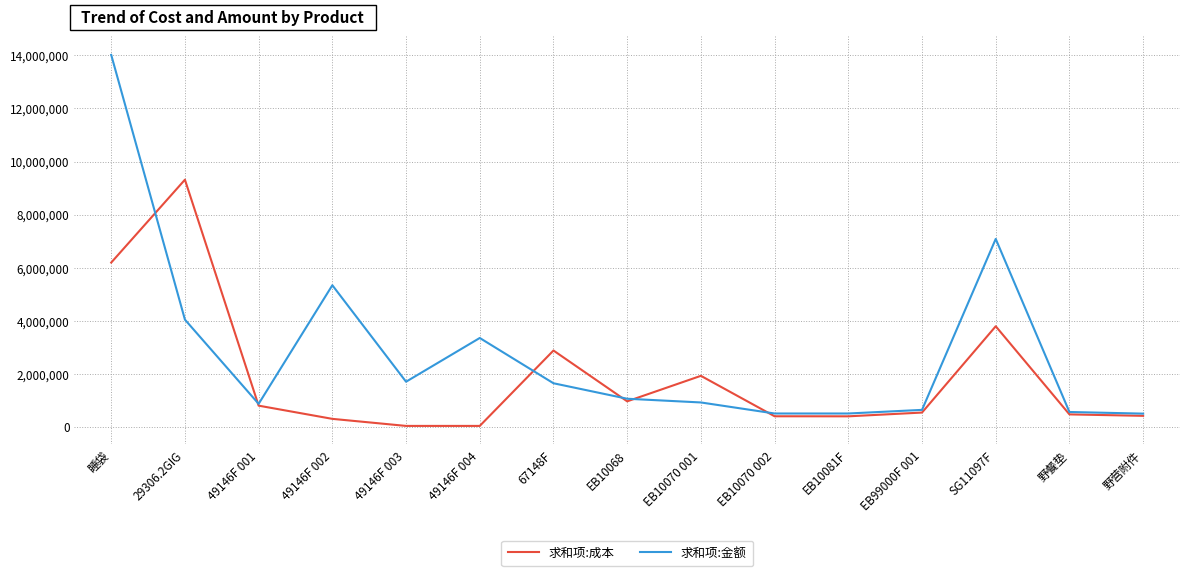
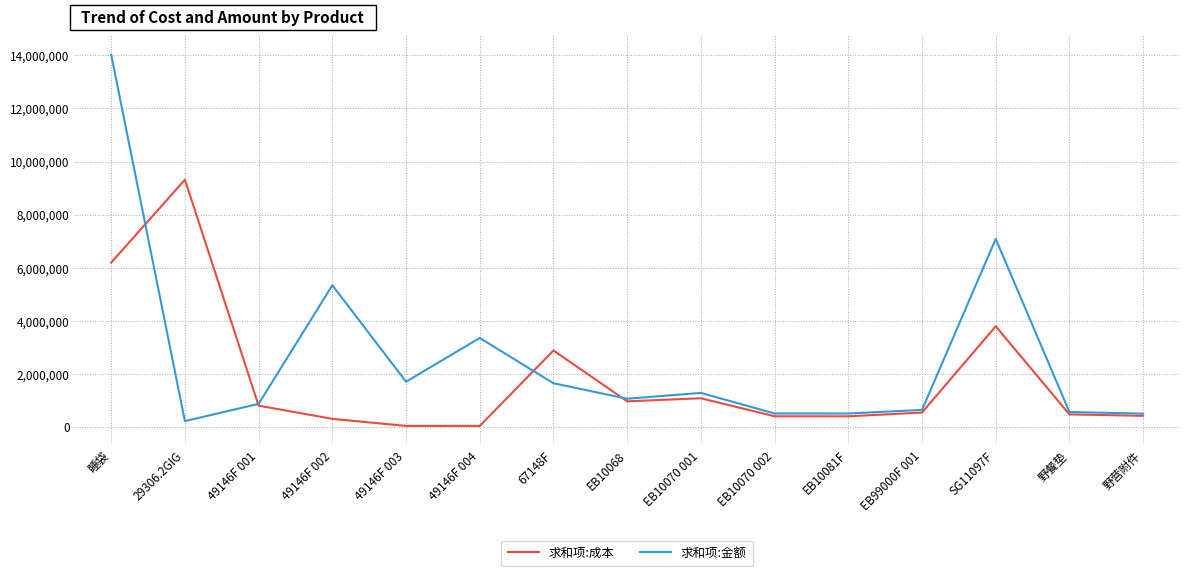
  {
    "求和项:成本": {
      "睡袋": "6,200,000",
      "29306.2GIG": "9,300,000",
      "49146F 002": "300,000",
      "49146F 003": "0",
      "49146F 004": "0",
      "67148F": "2,900,000",
      "EB10068": "1,000,000",
-     "EB10070 001": "1,900,000",
+     "EB10070 001": "1,100,000",
      "EB10070 002": "400,000",
      "EB10081F": "400,000",
      "EB99000F 001": "500,000",
      "SG11097F": "3,800,000"
    },
    "求和项:金额": {
      "睡袋": "14,000,000",
-     "29306.2GIG": "4,000,000",
+     "29306.2GIG": "200,000",
      "49146F 002": "5,300,000",
      "49146F 003": "1,700,000",
      "49146F 004": "3,300,000",
      "67148F": "1,600,000",
      "EB10068": "1,100,000",
-     "EB10070 001": "900,000",
+     "EB10070 001": "1,300,000",
      "EB10070 002": "500,000",
      "EB10081F": "500,000",
      "EB99000F 001": "600,000",
      "SG11097F": "7,100,000"
    }
  }
